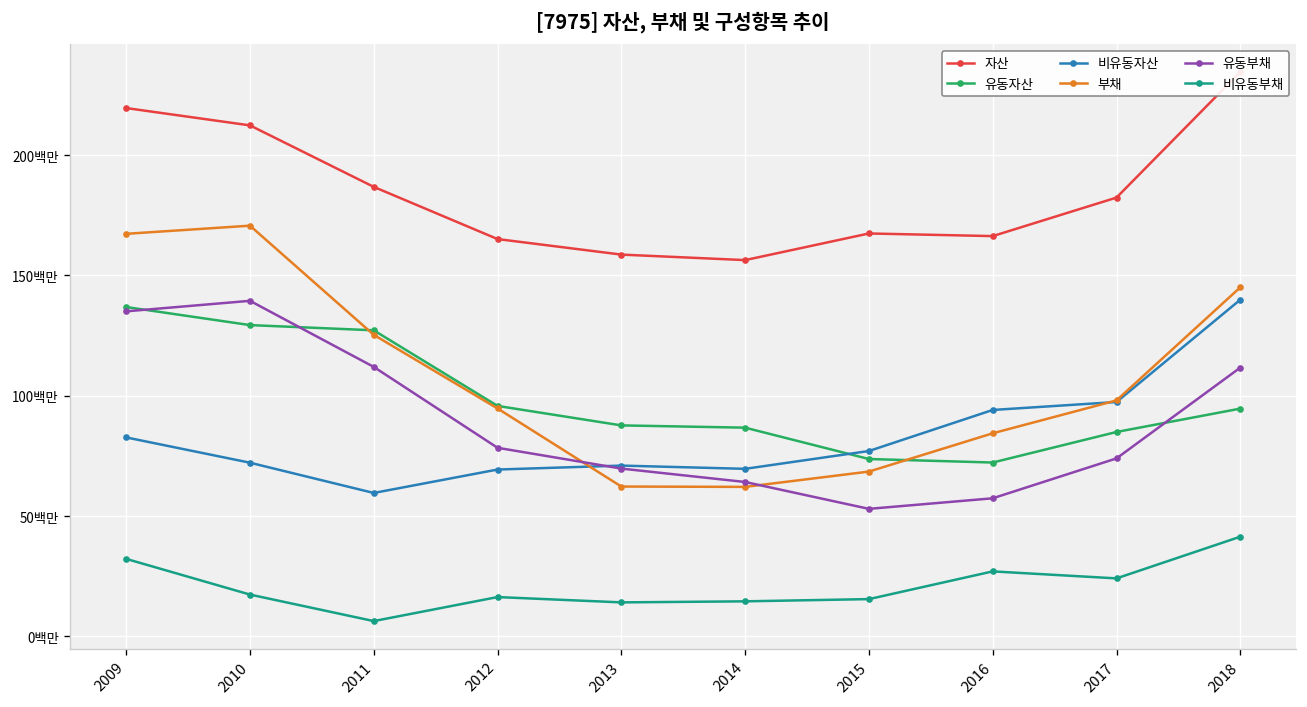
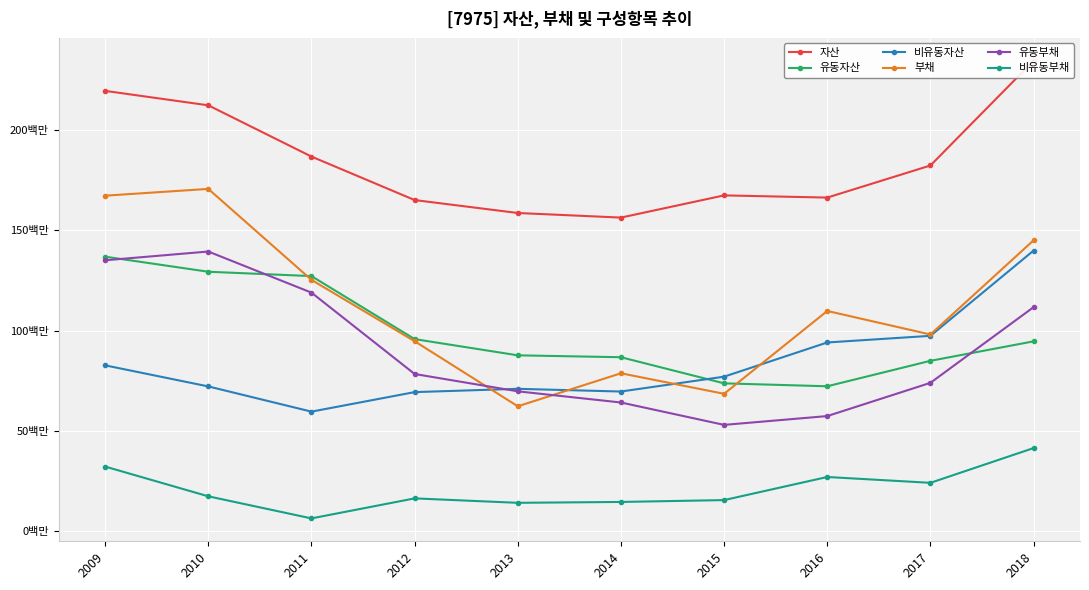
  {
    "자산": {
      "2009": "220백만",
      "2010": "212백만",
      "2011": "187백만",
      "2012": "165백만",
      "2013": "159백만",
      "2014": "156백만",
      "2015": "167백만",
      "2016": "166백만",
      "2017": "182백만"
    },
    "비유동자산": {
      "2009": "83백만",
      "2010": "72백만",
      "2011": "60백만",
      "2012": "69백만",
      "2014": "70백만",
      "2015": "77백만",
      "2016": "94백만",
      "2018": "140백만"
    },
    "부채": {
      "2009": "167백만",
      "2010": "171백만",
      "2011": "125백만",
      "2013": "62백만",
-     "2014": "62백만",
+     "2014": "79백만",
      "2015": "68백만",
-     "2016": "84백만",
+     "2016": "110백만",
      "2018": "145백만"
    },
    "유동부채": {
      "2009": "135백만",
      "2010": "139백만",
-     "2011": "112백만",
+     "2011": "119백만",
      "2012": "78백만",
      "2014": "64백만",
      "2015": "53백만",
      "2016": "57백만",
      "2017": "74백만",
      "2018": "112백만"
    }
  }
